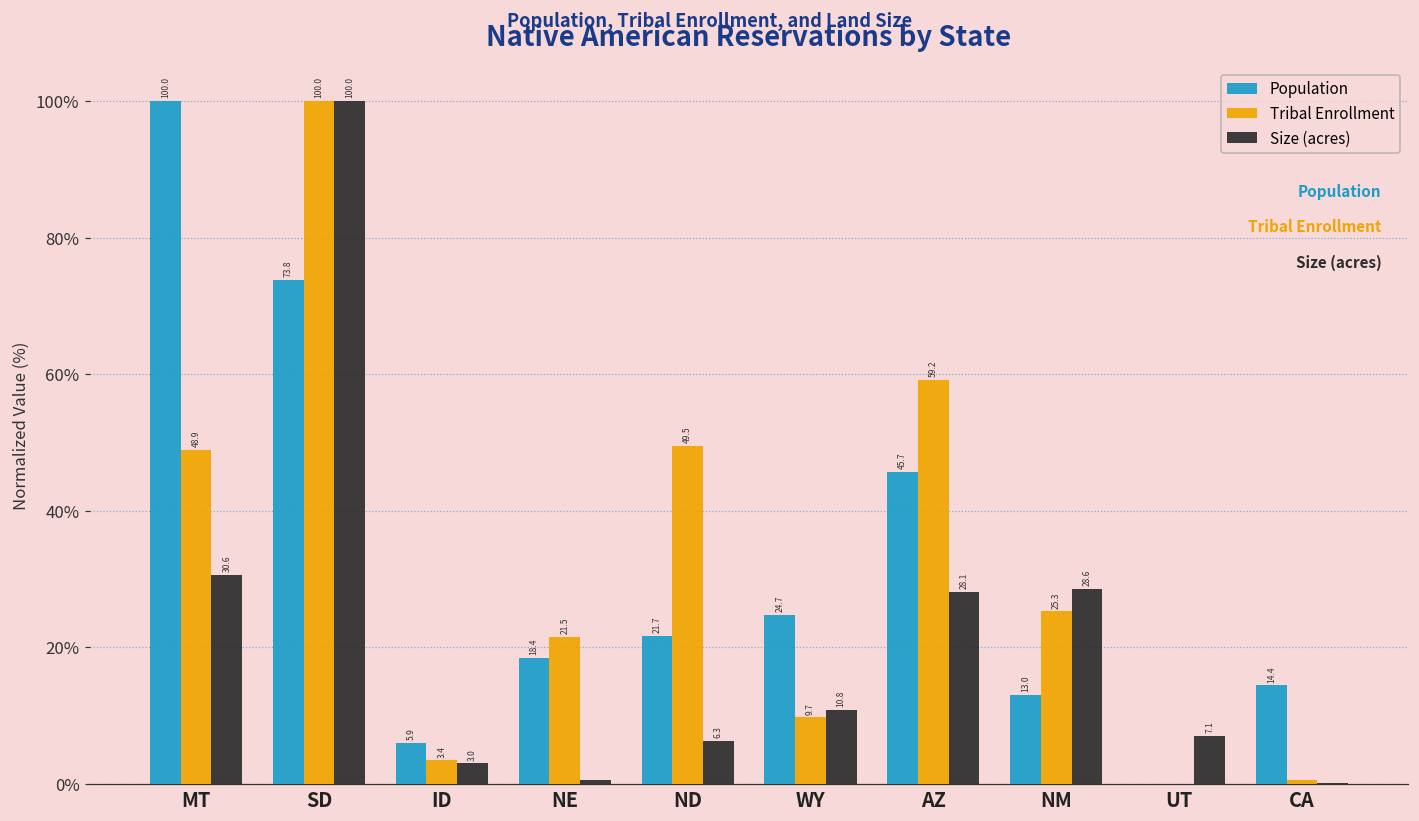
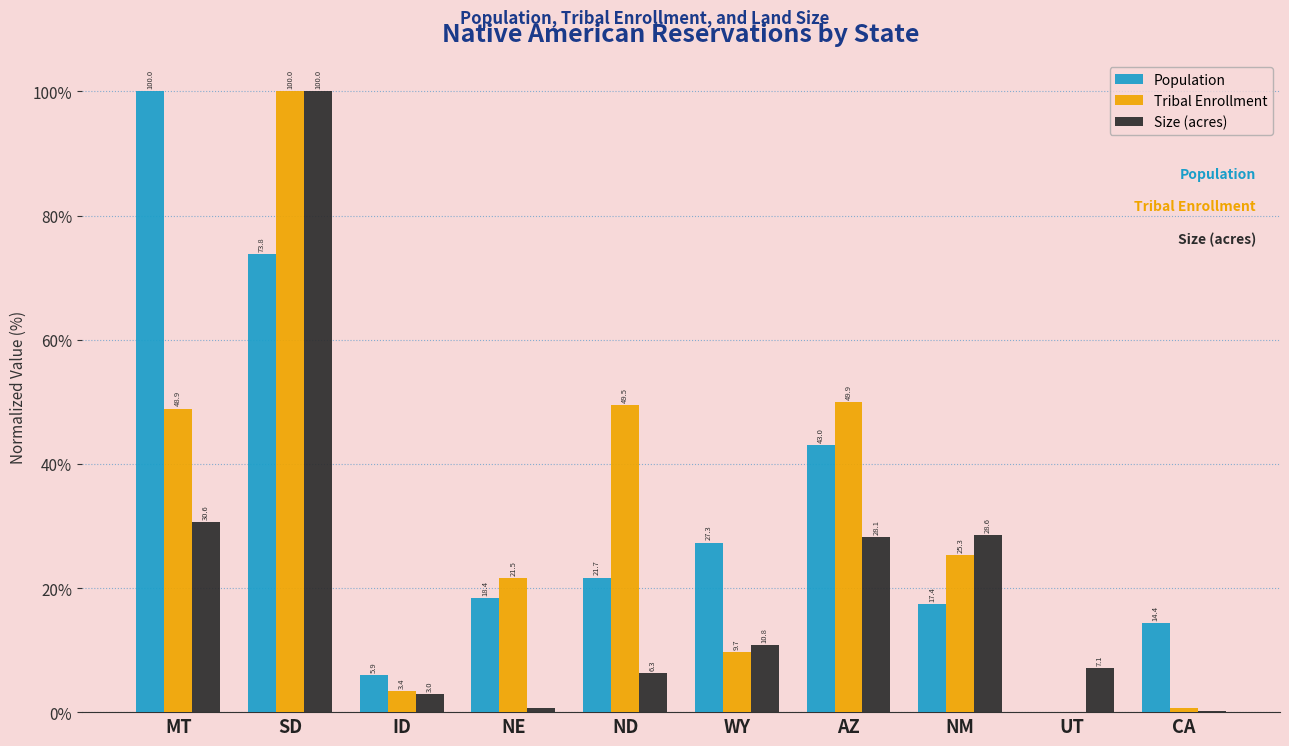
  {
    "Population": {
      "MT": 100.0,
      "SD": 73.8,
      "ID": 5.9,
      "NE": 18.4,
      "ND": 21.7,
-     "WY": 24.7,
-     "AZ": 45.7,
-     "NM": 13.0,
+     "WY": 27.3,
+     "AZ": 43.0,
+     "NM": 17.4,
      "CA": 14.4
    },
    "Tribal Enrollment": {
      "MT": 48.9,
      "SD": 100.0,
      "ID": 3.4,
      "NE": 21.5,
      "ND": 49.5,
      "WY": 9.7,
-     "AZ": 59.2,
+     "AZ": 49.9,
      "NM": 25.3
    },
    "Size (acres)": {
      "MT": 30.6,
      "SD": 100.0,
      "ID": 3.0,
      "ND": 6.3,
      "WY": 10.8,
      "AZ": 28.1,
      "NM": 28.6,
      "UT": 7.1
    }
  }
